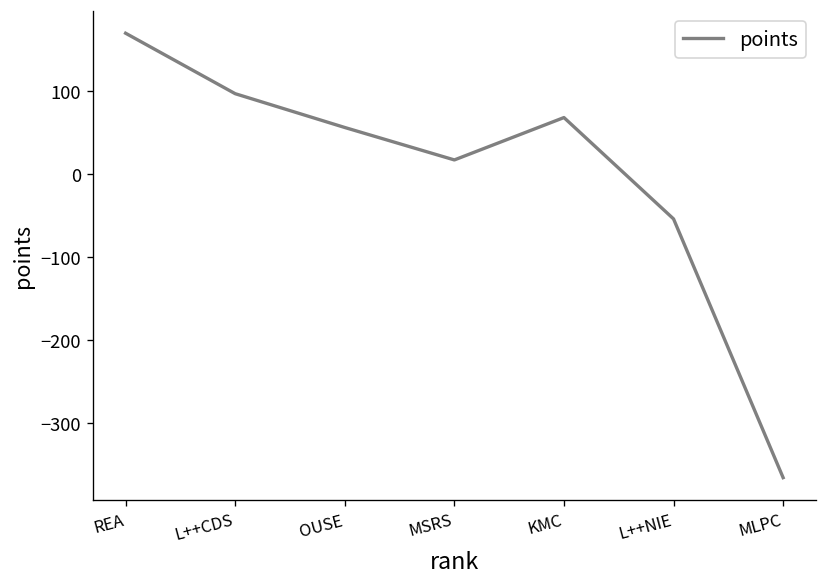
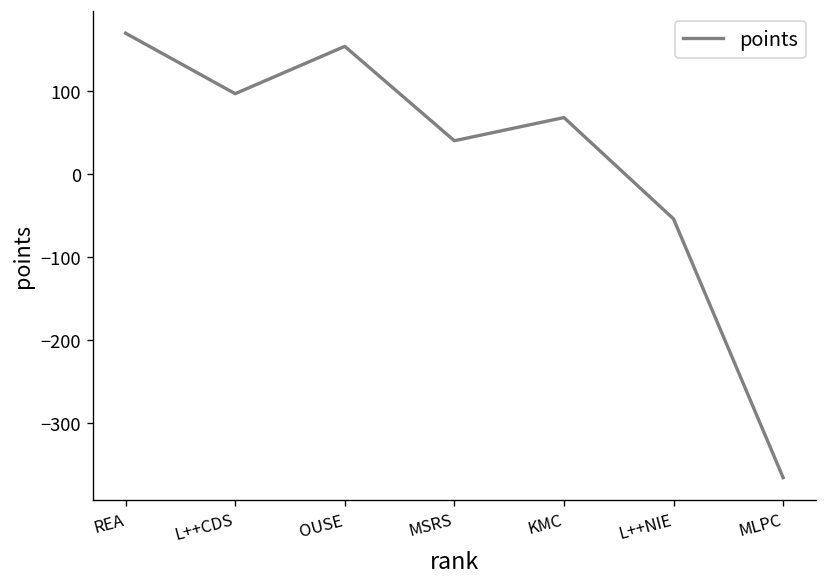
  {
    "REA": 170,
    "L++CDS": 100,
-   "OUSE": 60,
-   "MSRS": 20,
+   "OUSE": 150,
+   "MSRS": 40,
    "KMC": 70,
    "L++NIE": -50,
    "MLPC": -370
  }
